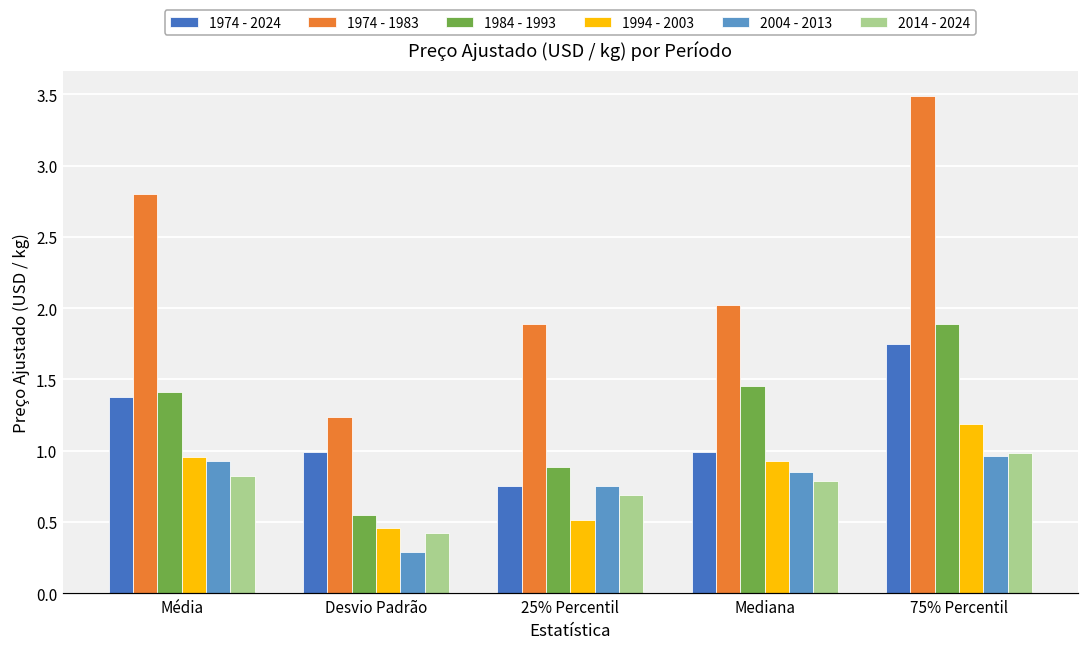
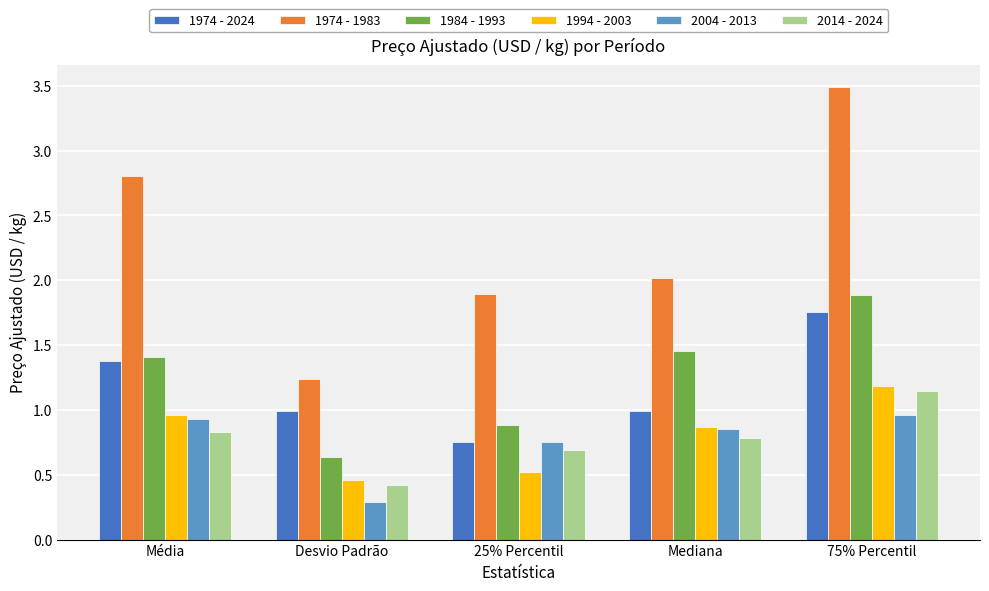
  {
    "1974 - 1983": {
      "Média": 2.80,
      "Desvio Padrão": 1.24,
      "25% Percentil": 1.89,
      "Mediana": 2.02,
      "75% Percentil": 3.49
    },
    "1984 - 1993": {
      "Média": 1.41,
-     "Desvio Padrão": 0.55,
+     "Desvio Padrão": 0.63,
      "25% Percentil": 0.89,
      "Mediana": 1.45,
      "75% Percentil": 1.89
    },
    "1994 - 2003": {
      "Média": 0.96,
      "Desvio Padrão": 0.46,
      "25% Percentil": 0.52,
-     "Mediana": 0.93,
+     "Mediana": 0.86,
      "75% Percentil": 1.19
    },
    "2014 - 2024": {
      "Média": 0.83,
      "Desvio Padrão": 0.42,
      "25% Percentil": 0.69,
      "Mediana": 0.79,
-     "75% Percentil": 0.99
+     "75% Percentil": 1.15
    }
  }
